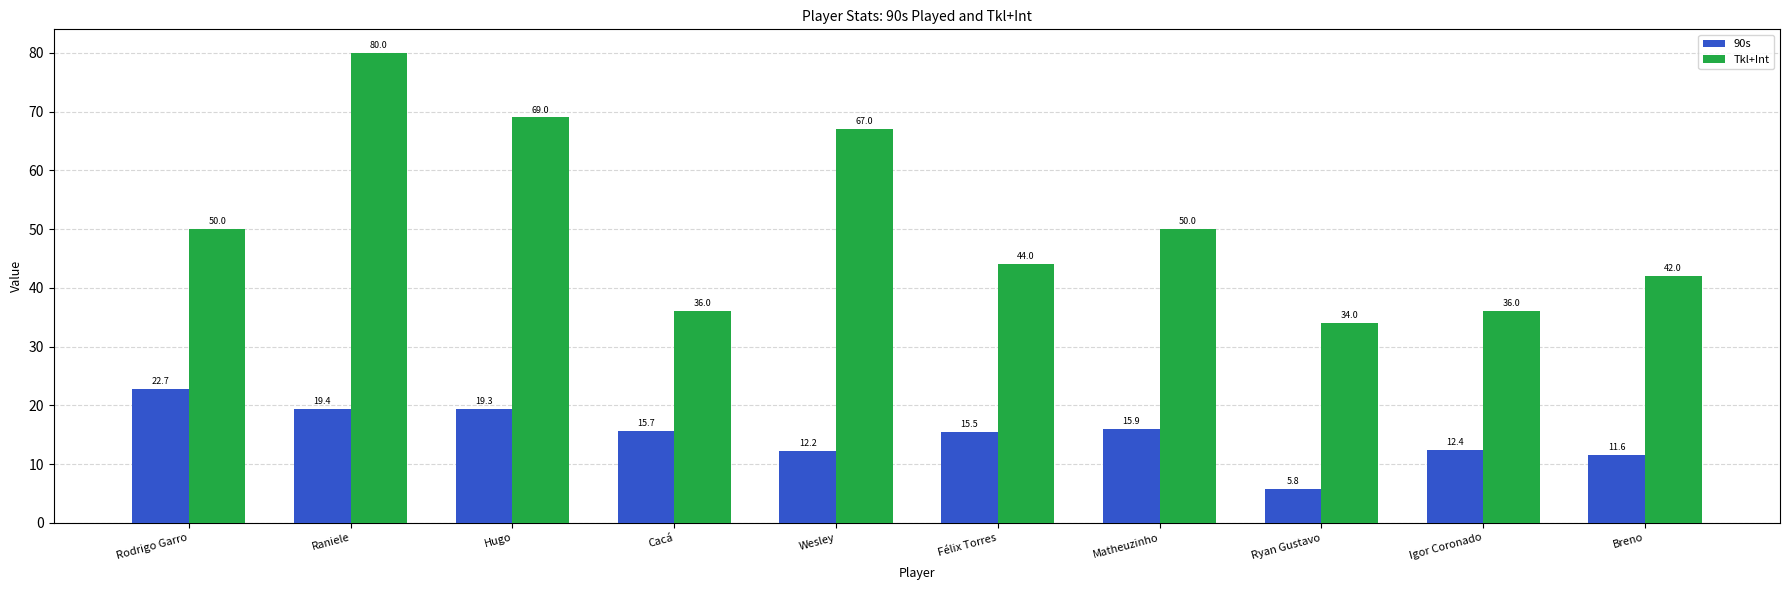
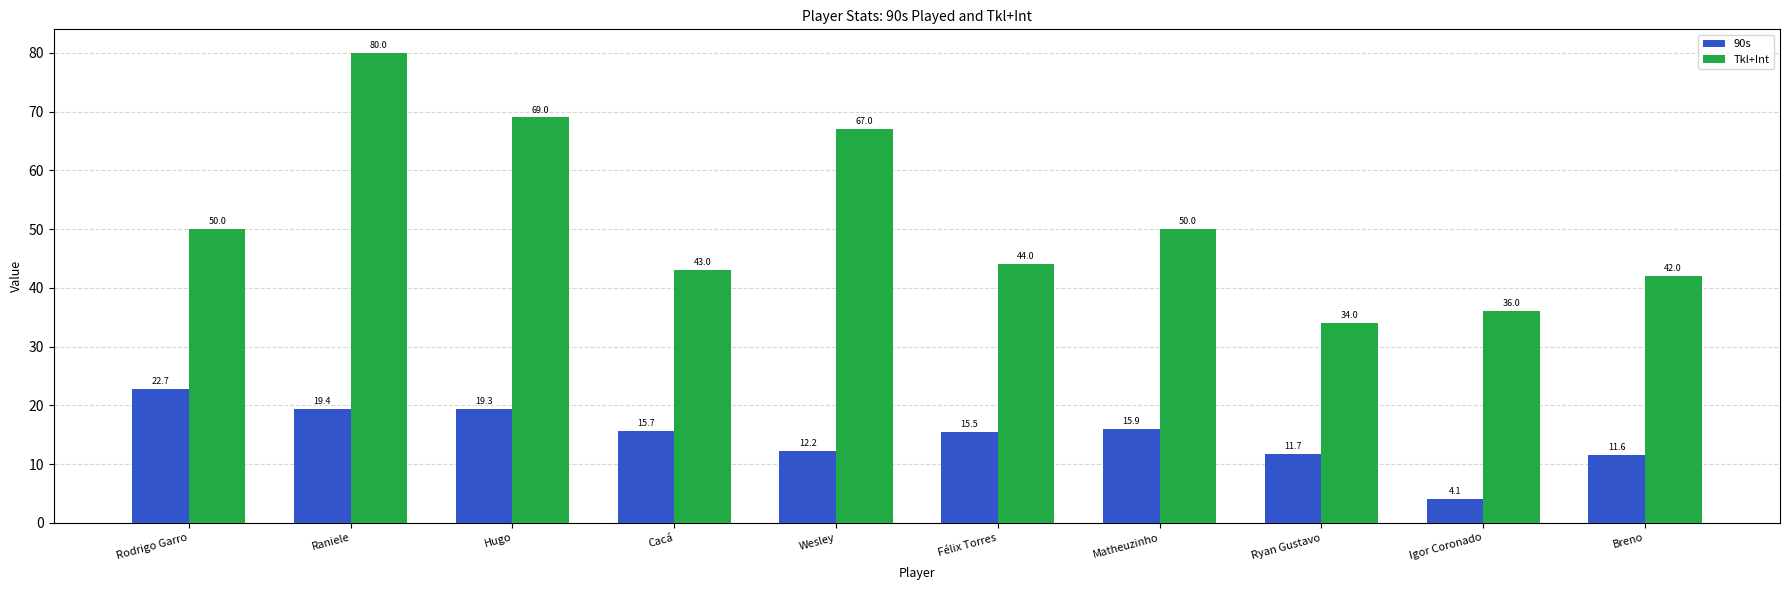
  {
    "90s": {
      "Rodrigo Garro": 22.7,
      "Raniele": 19.4,
      "Hugo": 19.3,
      "Cacá": 15.7,
      "Wesley": 12.2,
      "Félix Torres": 15.5,
      "Matheuzinho": 15.9,
-     "Ryan Gustavo": 5.8,
-     "Igor Coronado": 12.4,
+     "Ryan Gustavo": 11.7,
+     "Igor Coronado": 4.1,
      "Breno": 11.6
    },
    "Tkl+Int": {
      "Rodrigo Garro": 50.0,
      "Raniele": 80.0,
      "Hugo": 69.0,
-     "Cacá": 36.0,
+     "Cacá": 43.0,
      "Wesley": 67.0,
      "Félix Torres": 44.0,
      "Matheuzinho": 50.0,
      "Ryan Gustavo": 34.0,
      "Igor Coronado": 36.0,
      "Breno": 42.0
    }
  }
